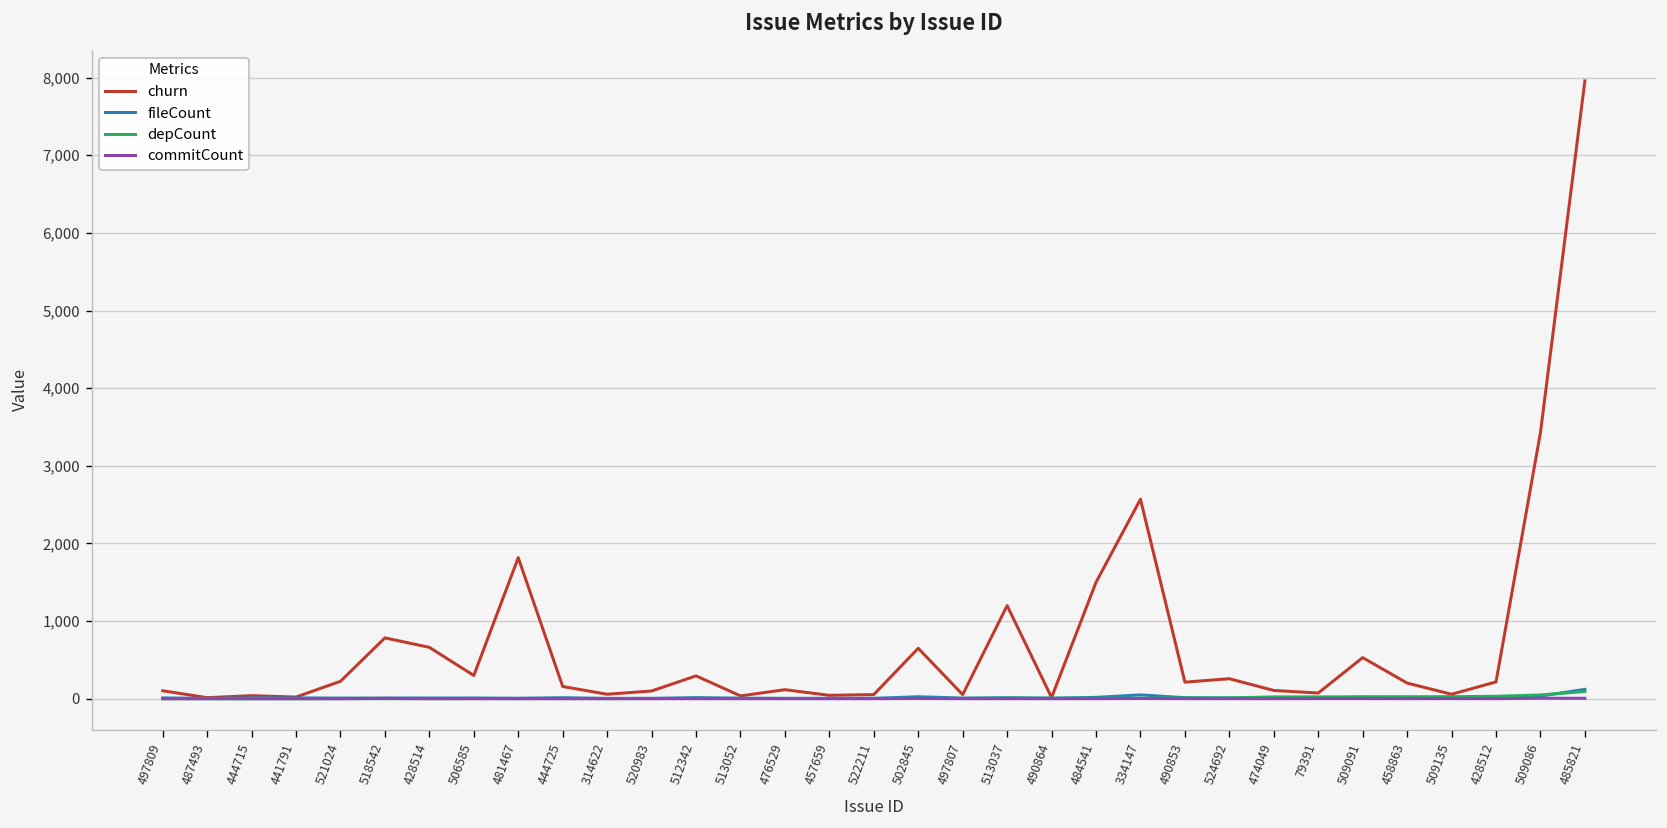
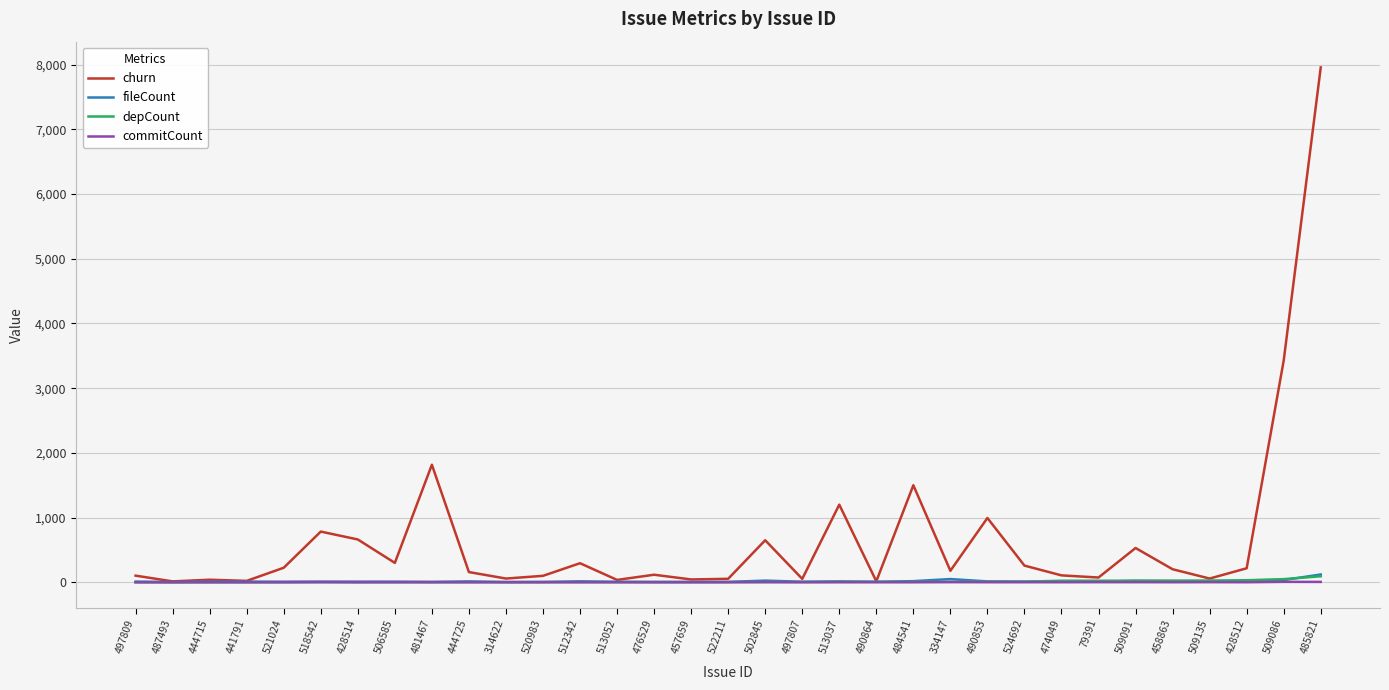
  {
    "churn": {
      "497809": "100",
      "521024": "200",
      "518542": "800",
      "428514": "700",
      "506585": "300",
      "481467": "1,800",
      "444725": "200",
      "314622": "100",
      "520983": "100",
      "512342": "300",
      "476529": "100",
      "522211": "100",
      "502845": "700",
      "497807": "100",
      "513037": "1,200",
      "484541": "1,500",
-     "334147": "2,600",
-     "490853": "200",
+     "334147": "200",
+     "490853": "1,000",
      "524692": "300",
      "474049": "100",
      "79391": "100",
      "509091": "500",
      "458863": "200",
      "428512": "200",
      "509086": "3,400",
      "485821": "8,000"
    },
    "fileCount": {
      "334147": "100"
    },
    "commitCount": {
      "485821": "0"
    }
  }
